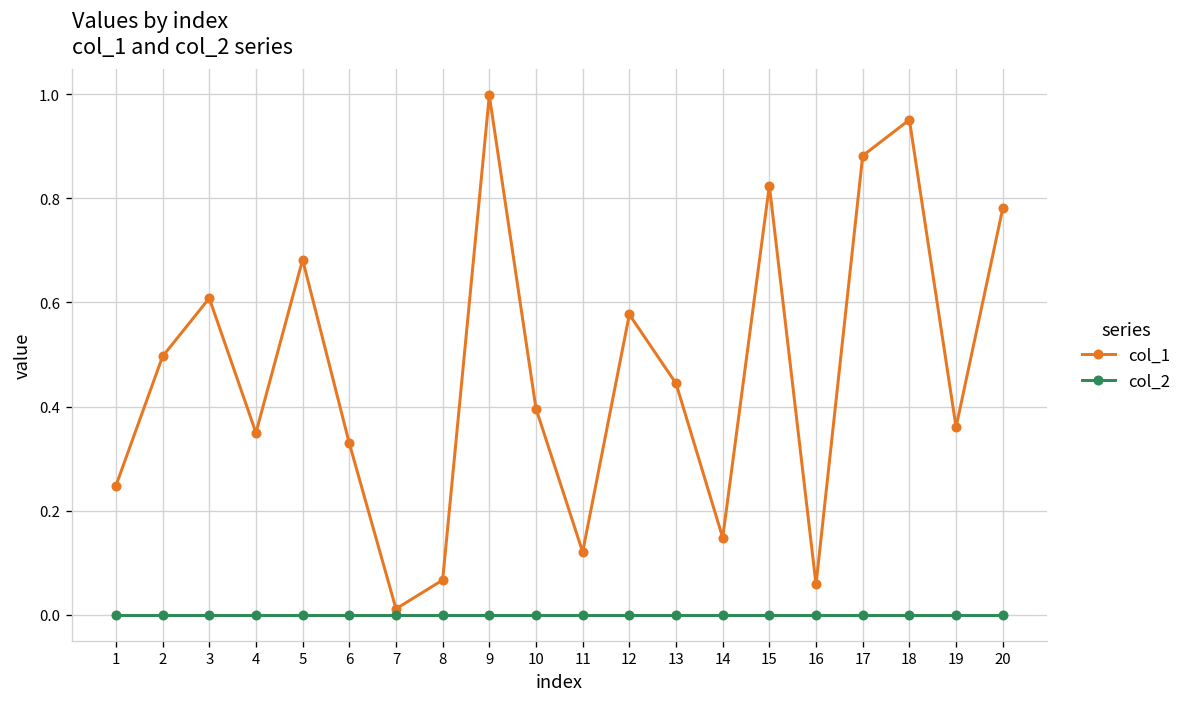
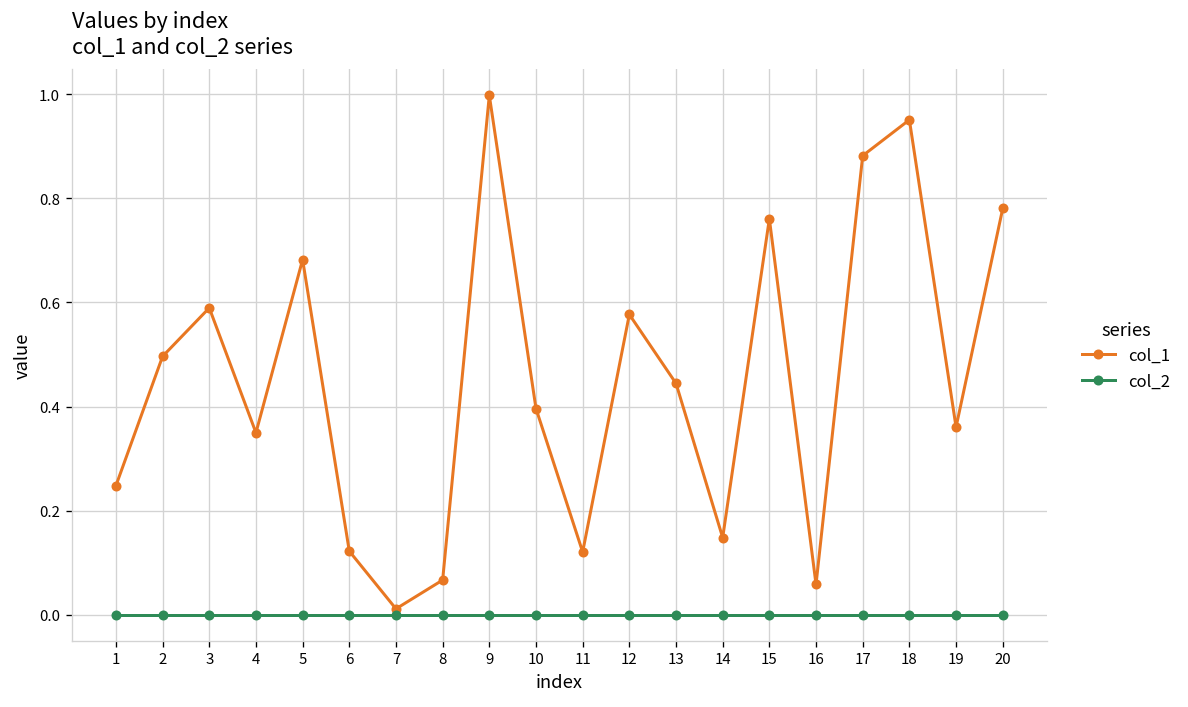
  {
    "col_1": {
      "1": 0.25,
      "2": 0.50,
-     "3": 0.61,
+     "3": 0.59,
      "4": 0.35,
      "5": 0.68,
-     "6": 0.33,
+     "6": 0.12,
      "7": 0.01,
      "8": 0.07,
      "9": 1.00,
      "10": 0.40,
      "11": 0.12,
      "12": 0.58,
      "13": 0.44,
      "14": 0.15,
-     "15": 0.82,
+     "15": 0.76,
      "16": 0.06,
      "17": 0.88,
      "18": 0.95,
      "19": 0.36,
      "20": 0.78
    },
    "col_2": {
      "1": 0.00,
      "2": 0.00,
      "3": 0.00,
      "4": 0.00,
      "5": 0.00,
      "6": 0.00,
      "7": 0.00,
      "8": 0.00,
      "9": 0.00,
      "10": 0.00,
      "11": 0.00,
      "12": 0.00,
      "13": 0.00,
      "14": 0.00,
      "15": 0.00,
      "16": 0.00,
      "17": 0.00,
      "18": 0.00,
      "19": 0.00,
      "20": 0.00
    }
  }
